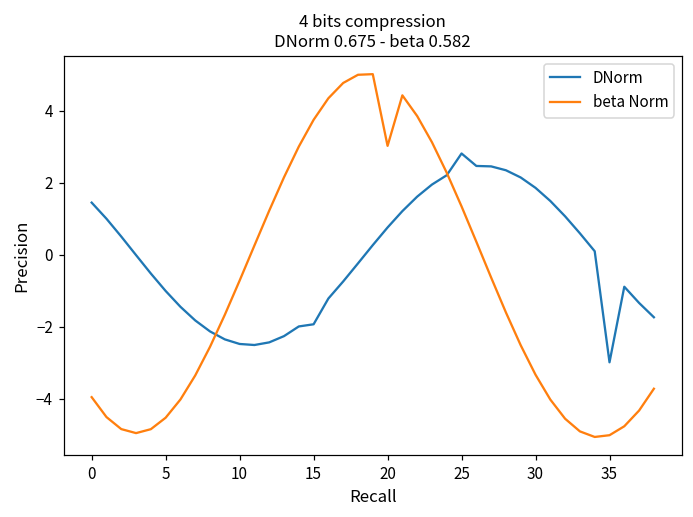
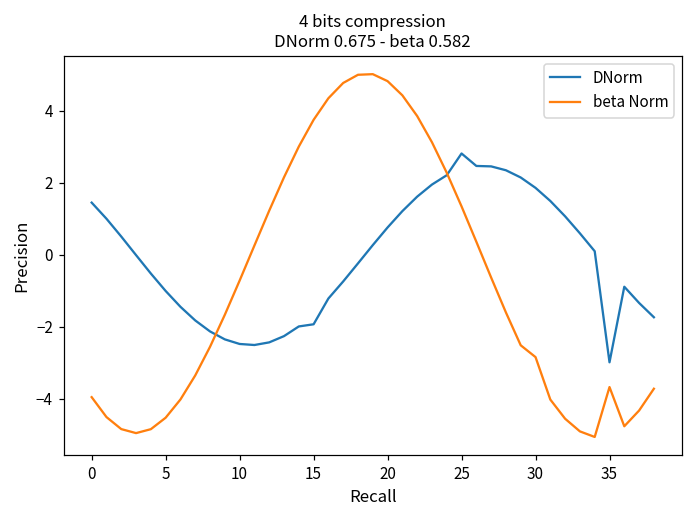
  {
    "DNorm": {
      "0": 1.4,
      "5": -1.0,
      "10": -2.5,
      "15": -1.9,
      "20": 0.8,
      "25": 2.8,
      "30": 1.9,
      "35": -3.0
    },
    "beta Norm": {
      "0": -4.0,
      "5": -4.5,
      "10": -0.7,
      "15": 3.7,
-     "20": 3.0,
+     "20": 4.8,
      "25": 1.3,
-     "30": -3.3,
-     "35": -5.0
+     "30": -2.8,
+     "35": -3.7
    }
  }
